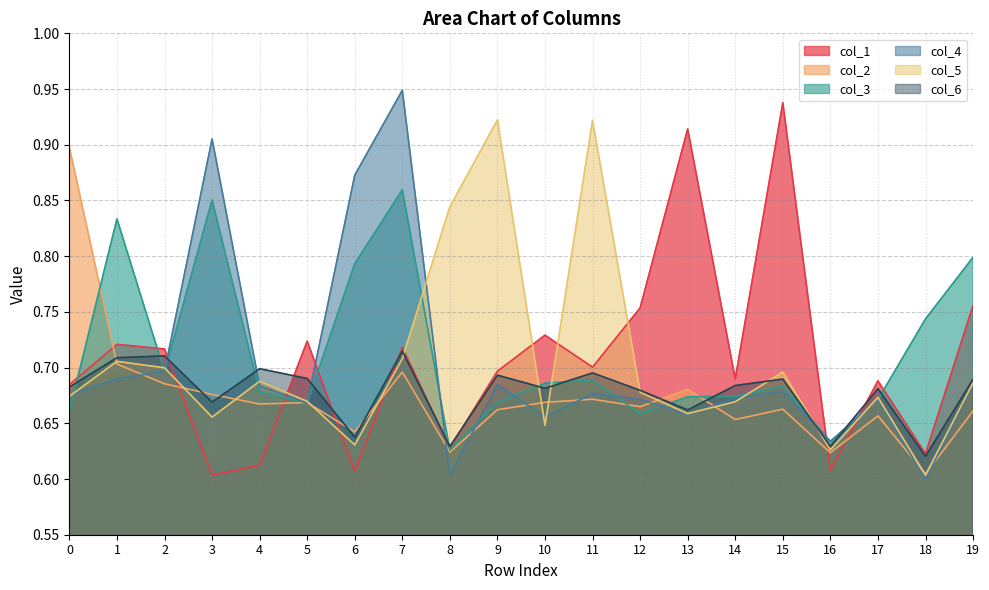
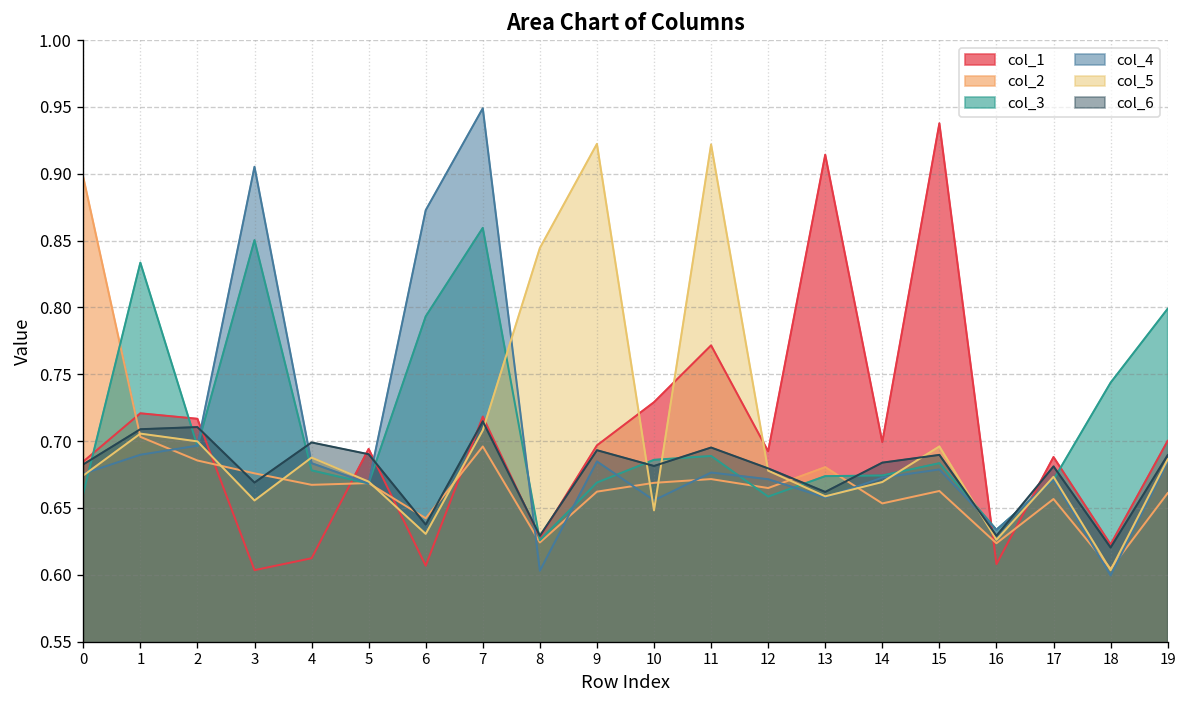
  {
    "col_1": {
      "1": 0.721,
      "2": 0.717,
      "3": 0.604,
      "4": 0.612,
-     "5": 0.724,
+     "5": 0.694,
      "6": 0.607,
      "7": 0.718,
      "9": 0.697,
      "10": 0.729,
-     "11": 0.700,
-     "12": 0.754,
+     "11": 0.772,
+     "12": 0.692,
      "13": 0.914,
-     "14": 0.690,
+     "14": 0.699,
      "15": 0.938,
      "16": 0.608,
      "17": 0.688,
      "18": 0.623,
-     "19": 0.756
+     "19": 0.700
    }
  }
